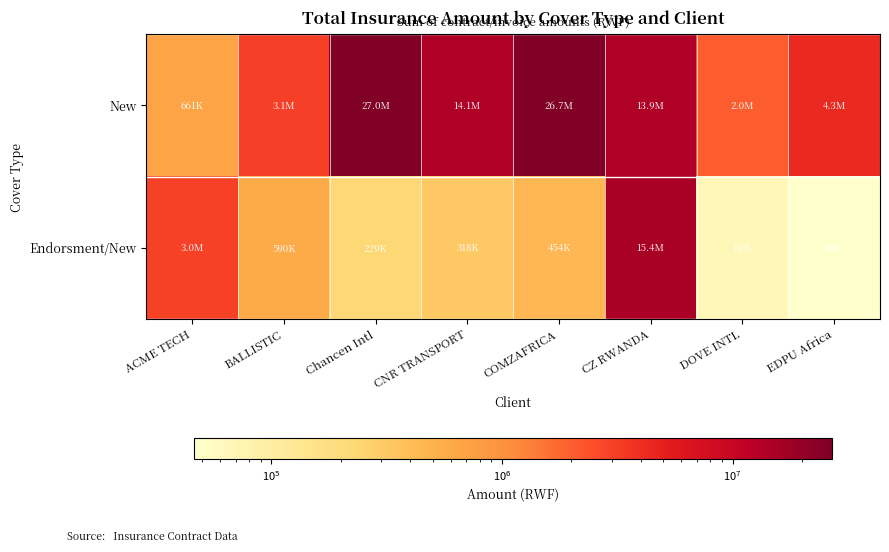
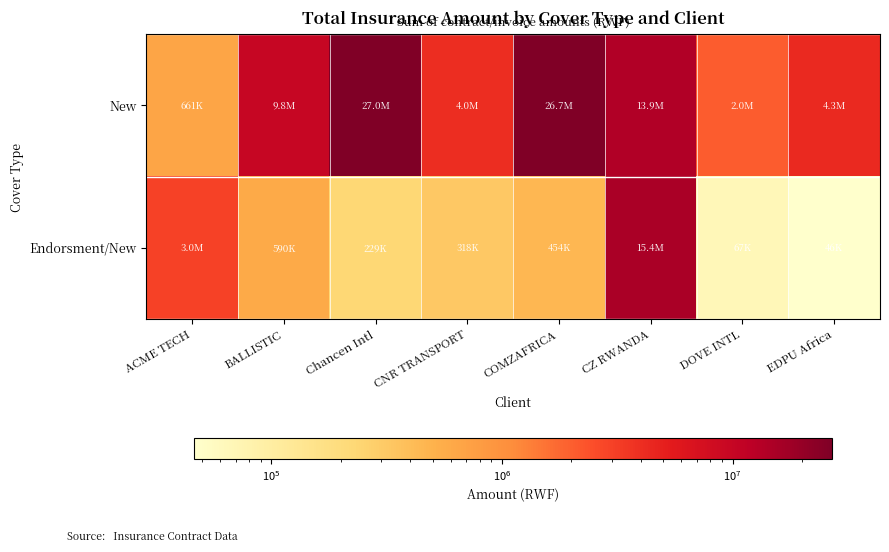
  {
    "New": {
      "ACME TECH": "661K",
-     "BALLISTIC": "3.1M",
+     "BALLISTIC": "9.8M",
      "Chancen Intl": "27.0M",
-     "CNR TRANSPORT": "14.1M",
+     "CNR TRANSPORT": "4.0M",
      "COMZAFRICA": "26.7M",
      "CZ RWANDA": "13.9M",
      "DOVE INTL": "2.0M",
      "EDPU Africa": "4.3M"
    },
    "Endorsment/New": {
      "ACME TECH": "3.0M",
      "BALLISTIC": "590K",
      "Chancen Intl": "229K",
      "CNR TRANSPORT": "318K",
      "COMZAFRICA": "454K",
      "CZ RWANDA": "15.4M",
      "DOVE INTL": "67K",
      "EDPU Africa": "46K"
    }
  }
